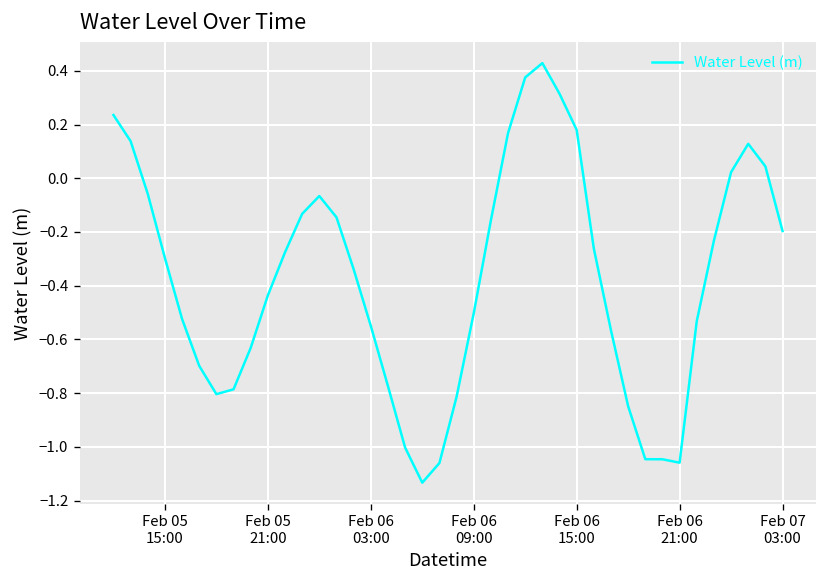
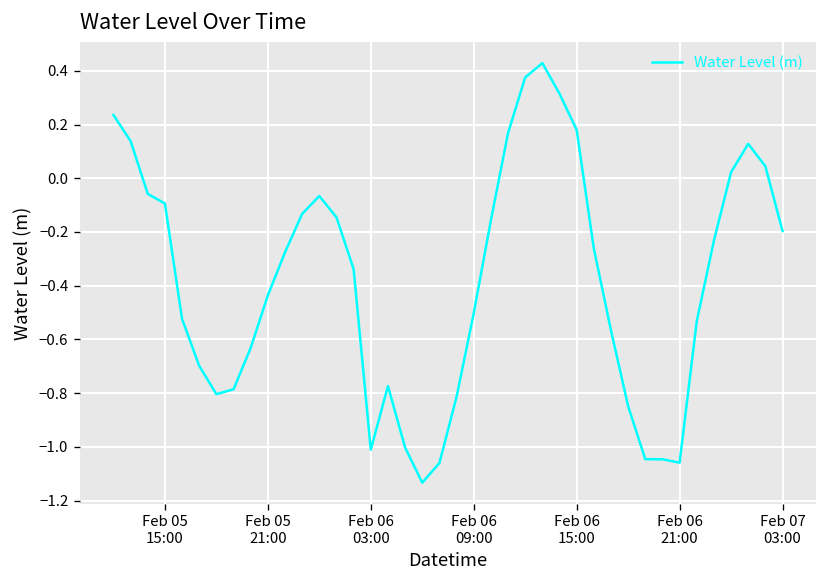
  {
-   "Feb 05 15:00": -0.30,
+   "Feb 05 15:00": -0.09,
    "Feb 05 21:00": -0.44,
-   "Feb 06 03:00": -0.55,
+   "Feb 06 03:00": -1.01,
    "Feb 06 09:00": -0.50,
    "Feb 06 15:00": 0.18,
    "Feb 06 21:00": -1.06,
    "Feb 07 03:00": -0.20
  }
